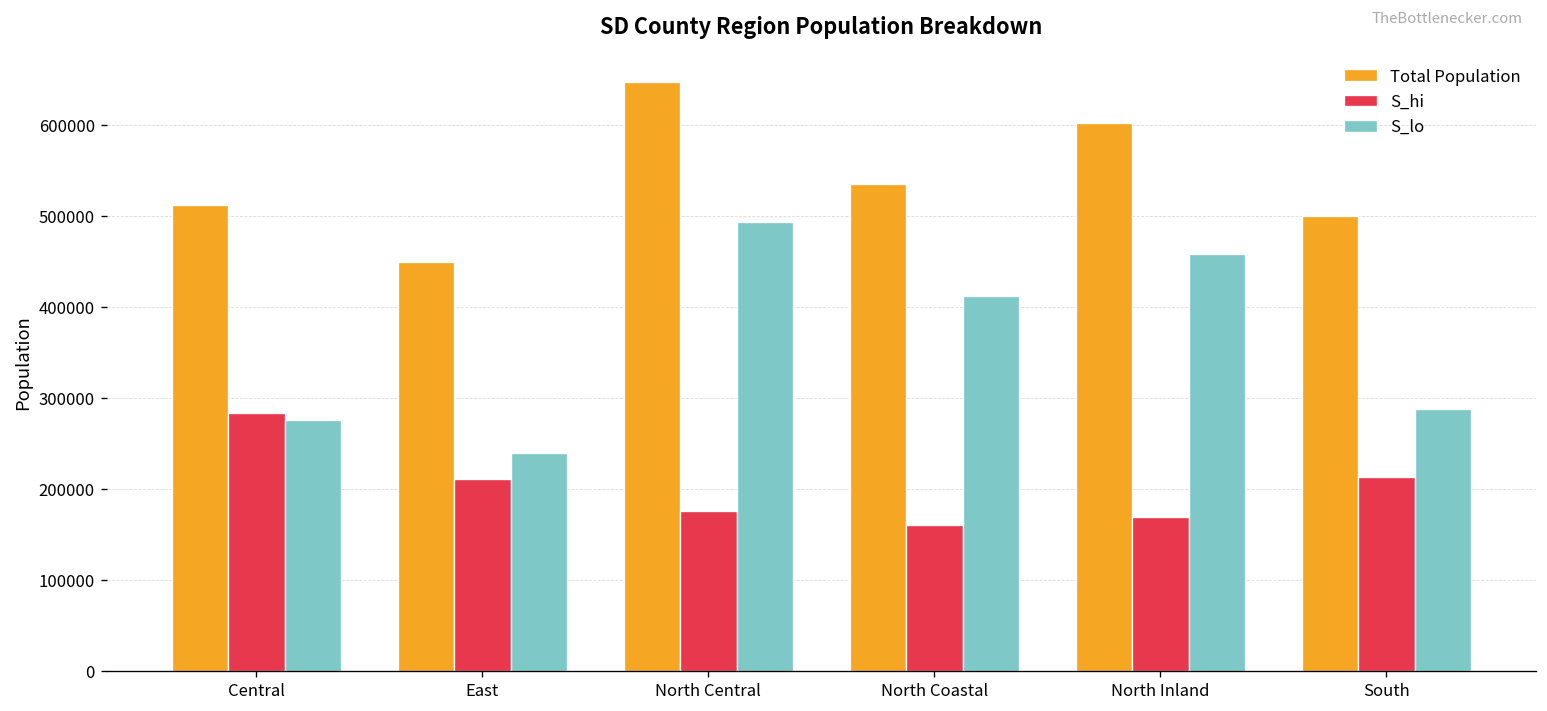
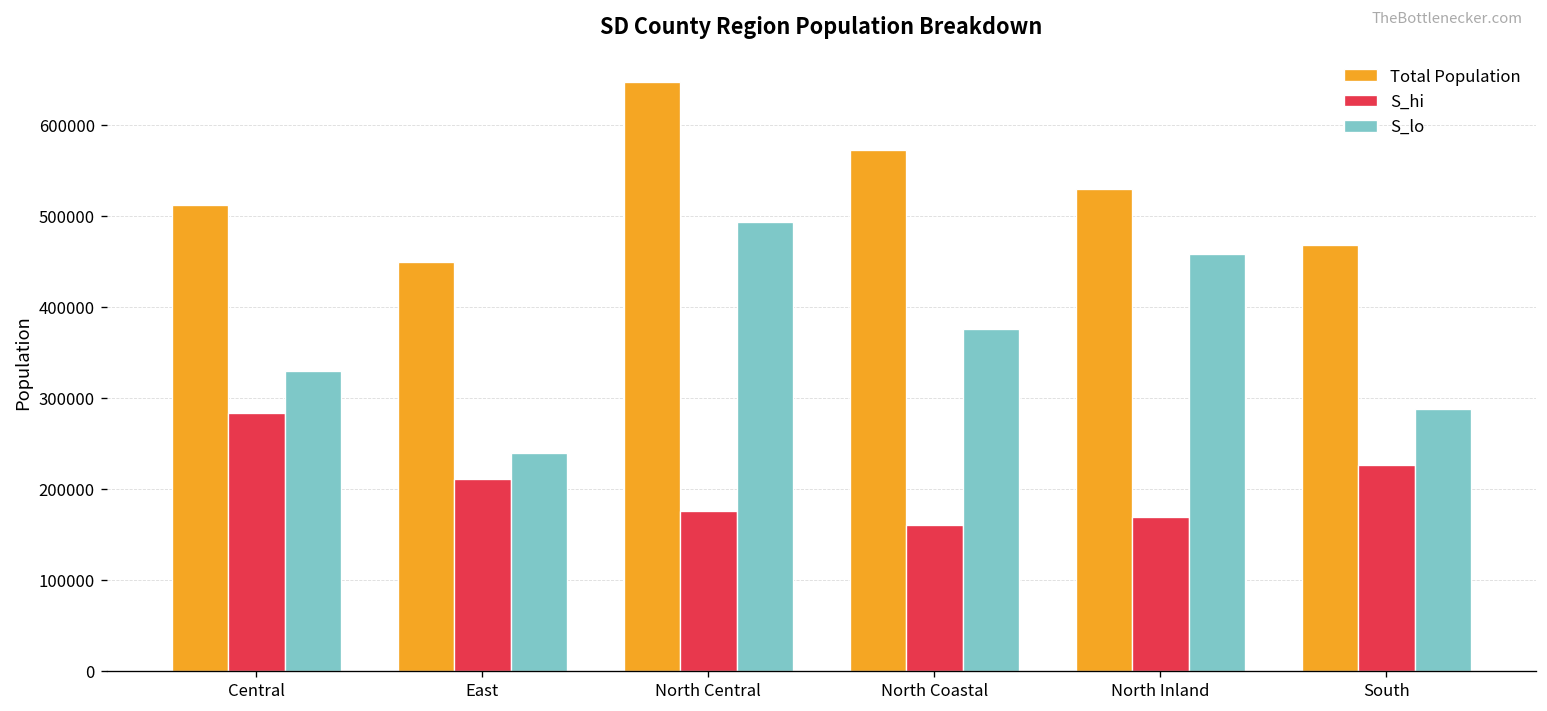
  {
    "Total Population": {
      "Central": 510000,
      "East": 450000,
      "North Central": 650000,
-     "North Coastal": 540000,
-     "North Inland": 600000,
-     "South": 500000
+     "North Coastal": 570000,
+     "North Inland": 530000,
+     "South": 470000
    },
    "S_hi": {
      "Central": 280000,
      "East": 210000,
      "North Central": 180000,
      "North Coastal": 160000,
      "North Inland": 170000,
-     "South": 210000
+     "South": 230000
    },
    "S_lo": {
-     "Central": 280000,
+     "Central": 330000,
      "East": 240000,
      "North Central": 490000,
-     "North Coastal": 410000,
+     "North Coastal": 380000,
      "North Inland": 460000,
      "South": 290000
    }
  }
